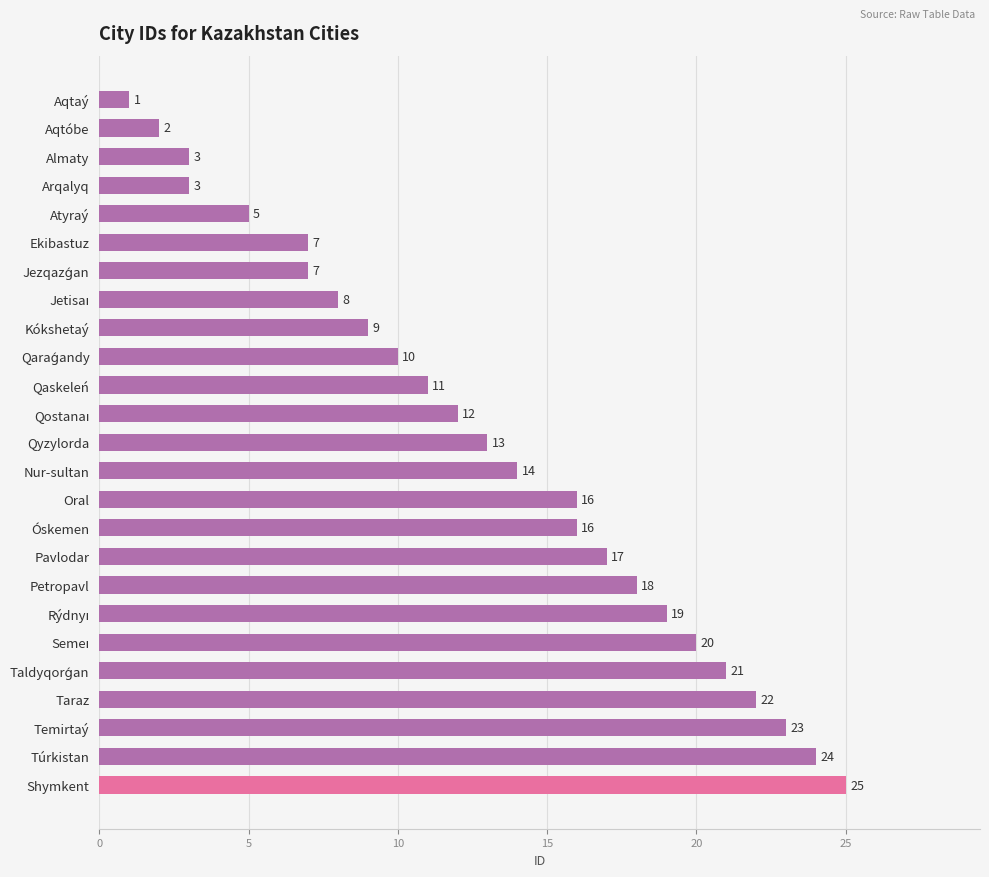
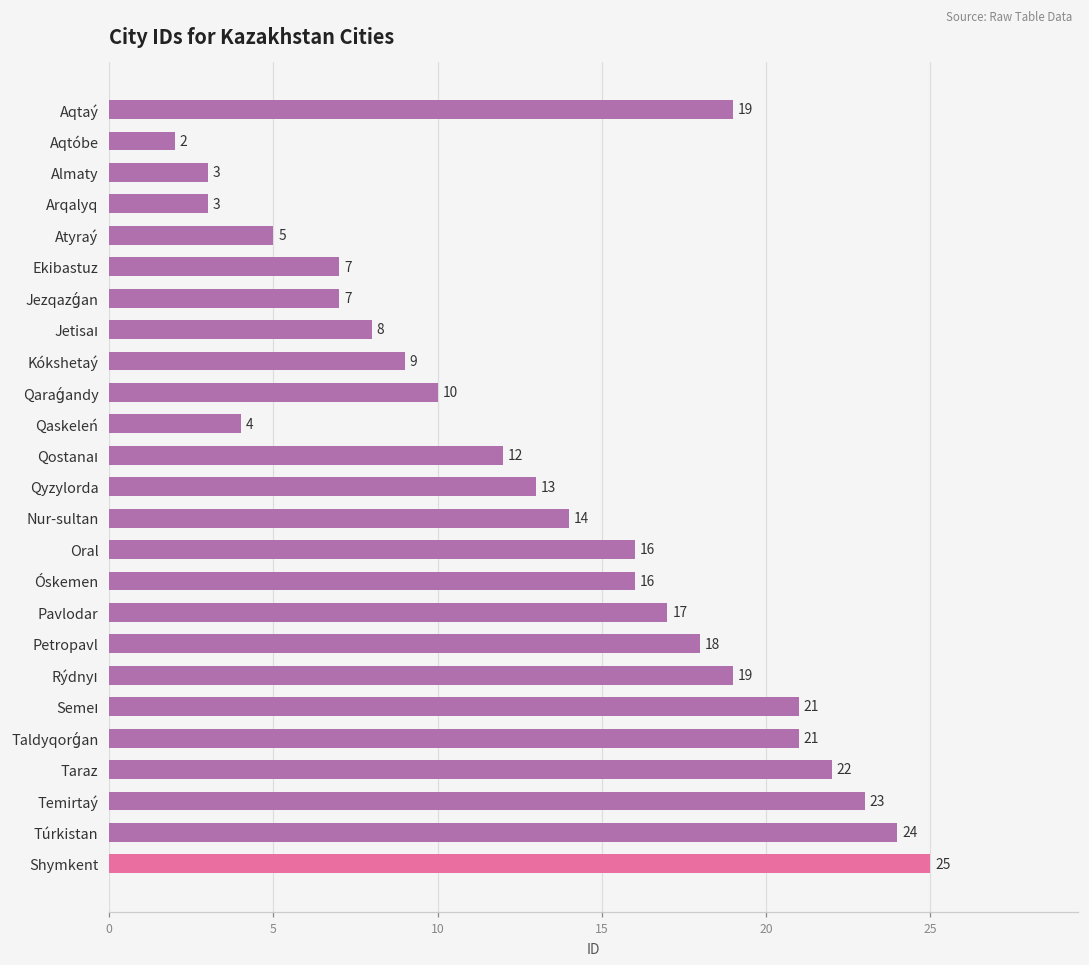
  {
-   "Aqtaý": 1,
+   "Aqtaý": 19,
    "Aqtóbe": 2,
    "Almaty": 3,
    "Arqalyq": 3,
    "Atyraý": 5,
    "Ekibastuz": 7,
    "Jezqazǵan": 7,
    "Jetisaı": 8,
    "Kókshetaý": 9,
    "Qaraǵandy": 10,
-   "Qaskeleń": 11,
+   "Qaskeleń": 4,
    "Qostanaı": 12,
    "Qyzylorda": 13,
    "Nur-sultan": 14,
    "Oral": 16,
    "Óskemen": 16,
    "Pavlodar": 17,
    "Petropavl": 18,
    "Rýdnyı": 19,
-   "Semeı": 20,
+   "Semeı": 21,
    "Taldyqorǵan": 21,
    "Taraz": 22,
    "Temirtaý": 23,
    "Túrkistan": 24,
    "Shymkent": 25
  }
